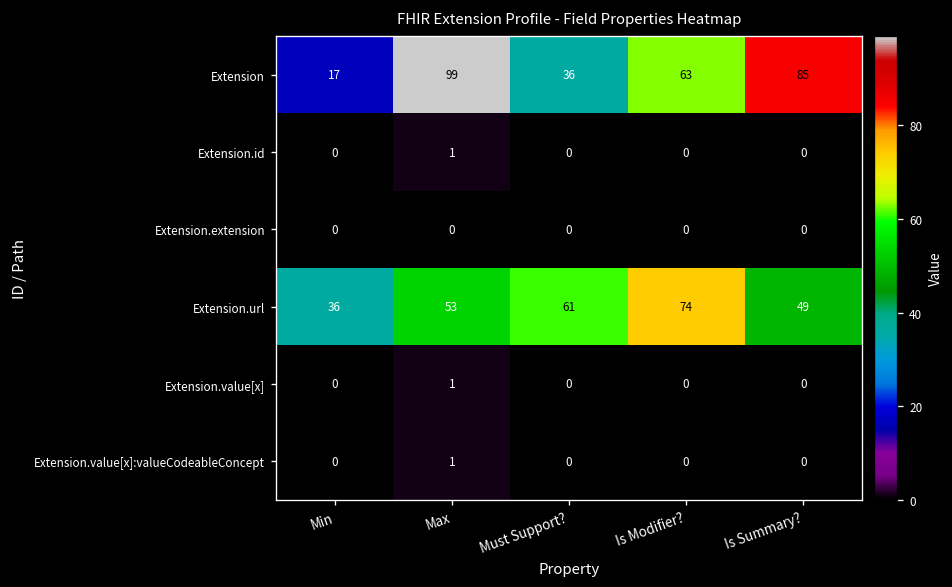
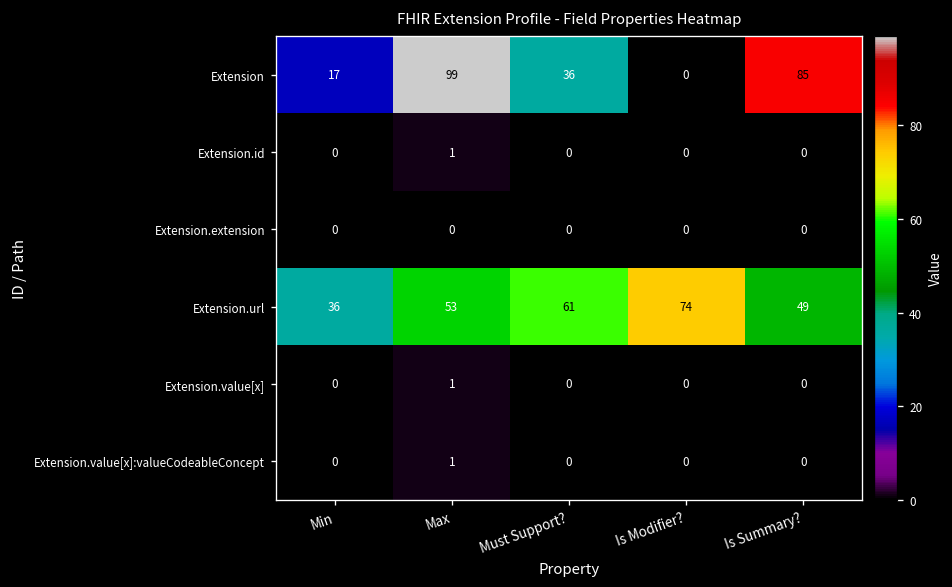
  {
    "Extension": {
      "Min": 17,
      "Max": 99,
      "Must Support?": 36,
-     "Is Modifier?": 63,
+     "Is Modifier?": 0,
      "Is Summary?": 85
    },
    "Extension.id": {
      "Min": 0,
      "Max": 1,
      "Must Support?": 0,
      "Is Modifier?": 0,
      "Is Summary?": 0
    },
    "Extension.extension": {
      "Min": 0,
      "Max": 0,
      "Must Support?": 0,
      "Is Modifier?": 0,
      "Is Summary?": 0
    },
    "Extension.url": {
      "Min": 36,
      "Max": 53,
      "Must Support?": 61,
      "Is Modifier?": 74,
      "Is Summary?": 49
    },
    "Extension.value[x]": {
      "Min": 0,
      "Max": 1,
      "Must Support?": 0,
      "Is Modifier?": 0,
      "Is Summary?": 0
    },
    "Extension.value[x]:valueCodeableConcept": {
      "Min": 0,
      "Max": 1,
      "Must Support?": 0,
      "Is Modifier?": 0,
      "Is Summary?": 0
    }
  }
